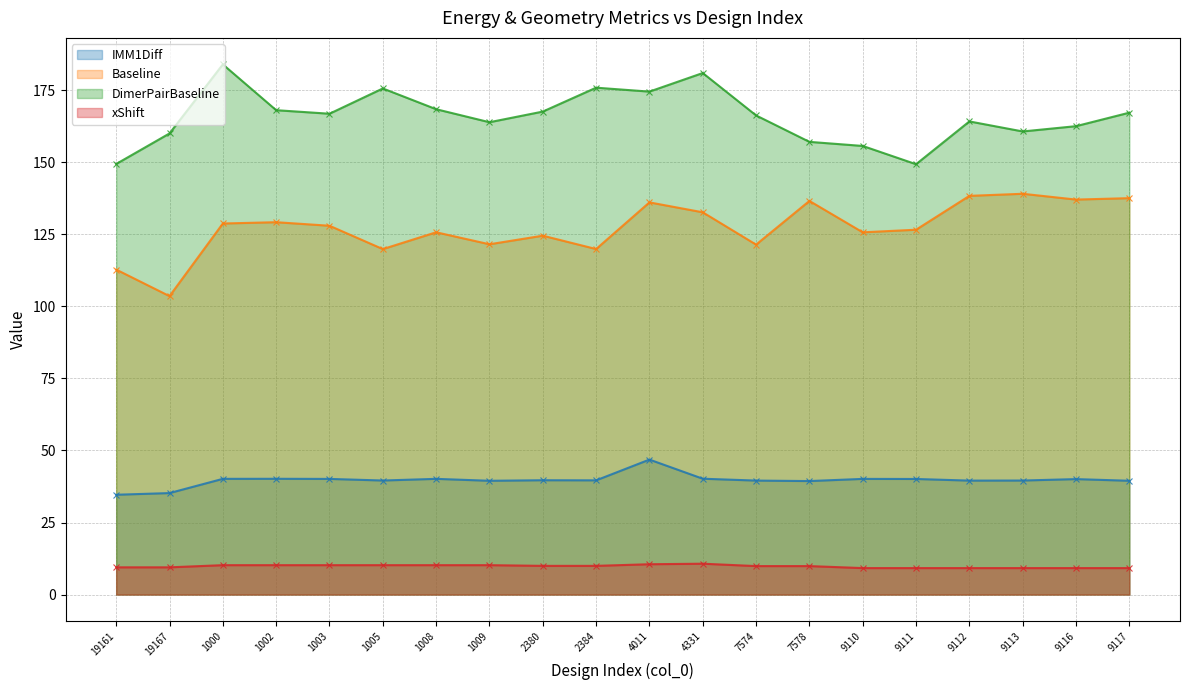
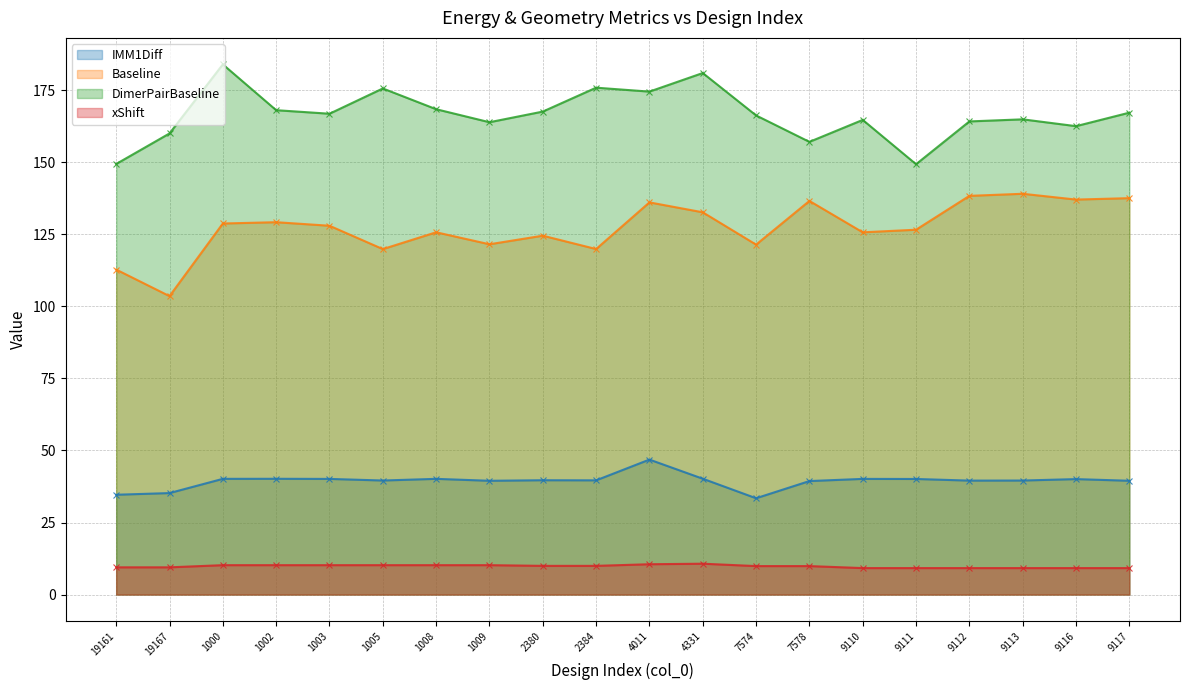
  {
    "IMM1Diff": {
      "19161": 35,
      "19167": 35,
      "1000": 40,
      "1002": 40,
      "1003": 40,
      "1005": 40,
      "1008": 40,
      "1009": 39,
      "2380": 40,
      "2384": 40,
      "4011": 47,
      "4331": 40,
-     "7574": 40,
+     "7574": 33,
      "7578": 39,
      "9110": 40,
      "9111": 40,
      "9112": 40,
      "9113": 40,
      "9116": 40,
      "9117": 39
    },
    "DimerPairBaseline": {
      "19161": 149,
      "19167": 160,
      "1002": 168,
      "1003": 167,
      "1005": 176,
      "1008": 168,
      "1009": 164,
      "2380": 168,
      "2384": 176,
      "4011": 175,
      "4331": 181,
      "7574": 166,
      "7578": 157,
-     "9110": 156,
+     "9110": 165,
      "9111": 149,
      "9112": 164,
-     "9113": 161,
+     "9113": 165,
      "9116": 163,
      "9117": 167
    }
  }
